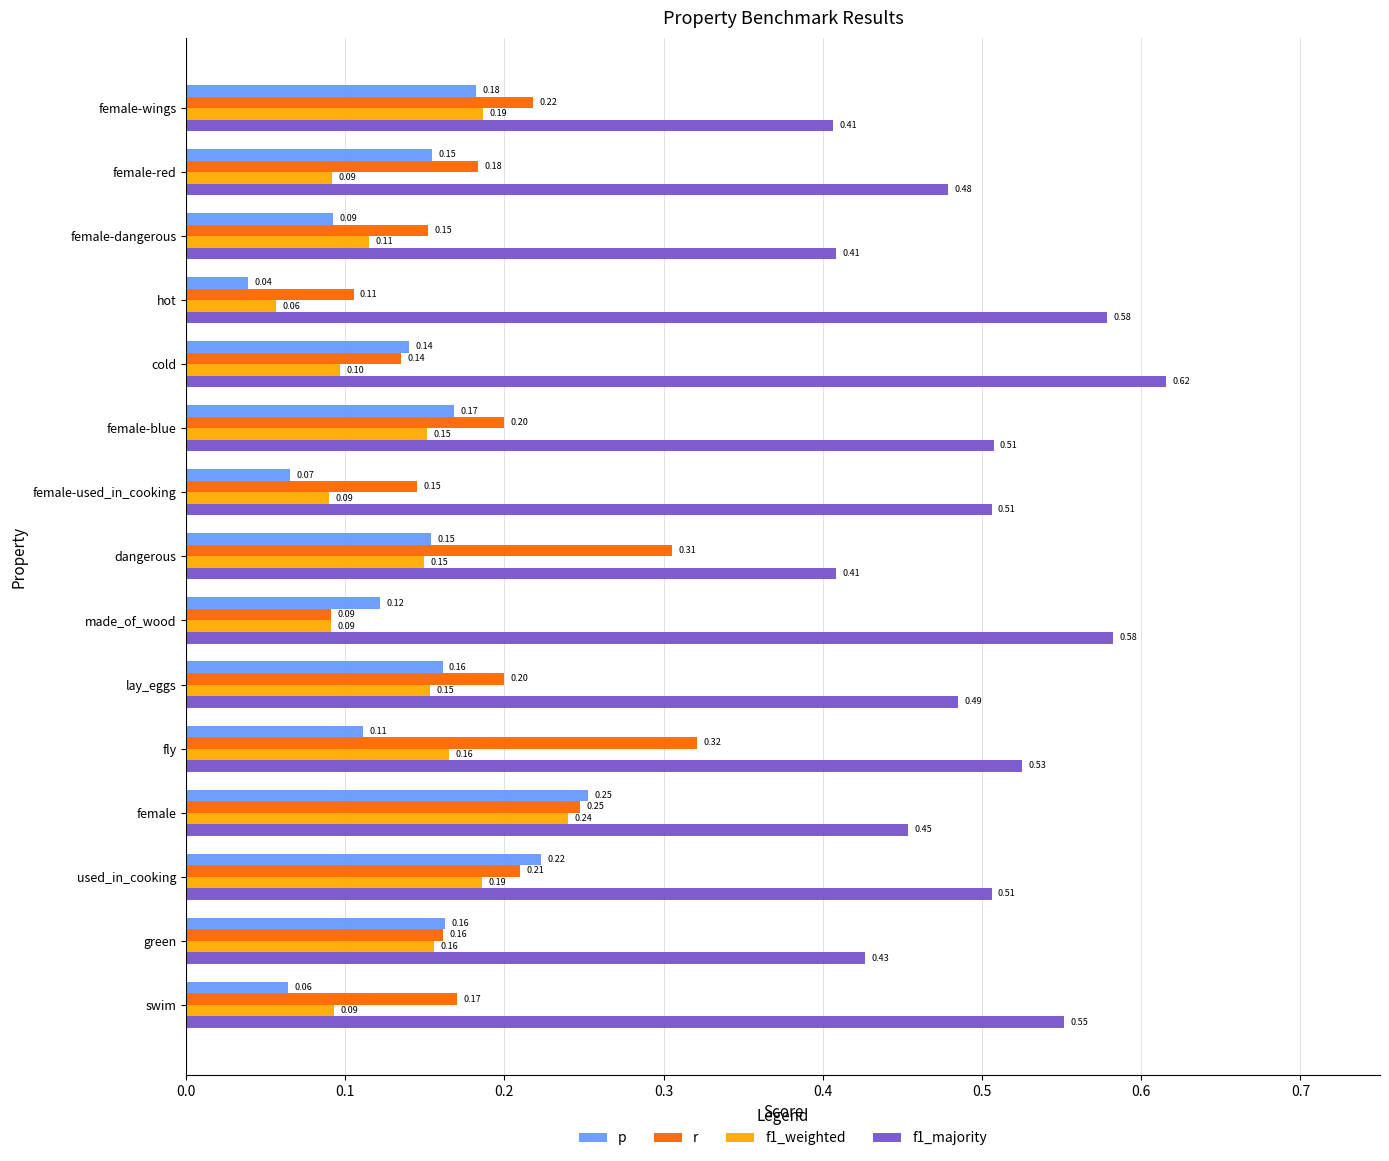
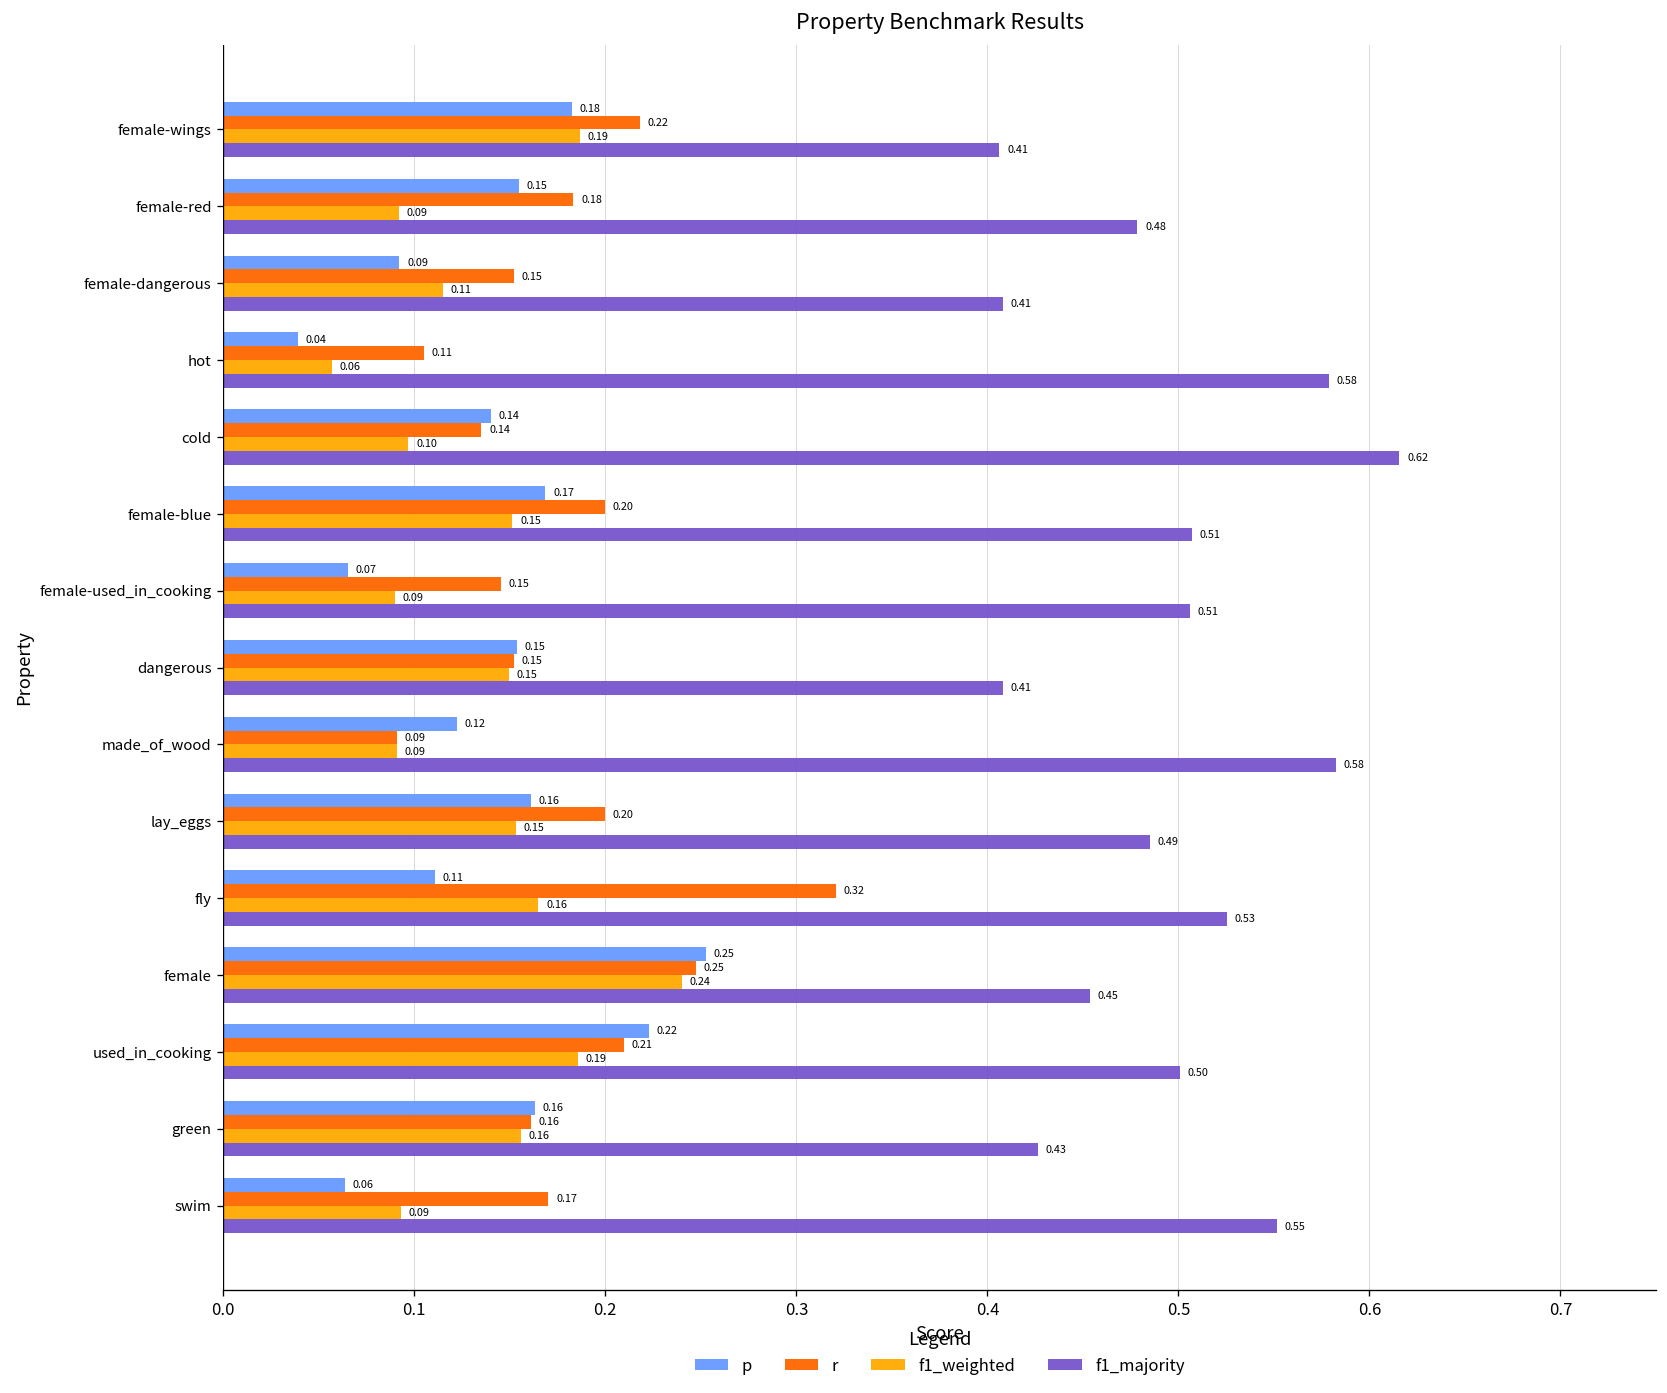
  {
    "p": {
      "female-wings": 0.18,
      "female-red": 0.15,
      "female-dangerous": 0.09,
      "hot": 0.04,
      "cold": 0.14,
      "female-blue": 0.17,
      "female-used_in_cooking": 0.07,
      "dangerous": 0.15,
      "made_of_wood": 0.12,
      "lay_eggs": 0.16,
      "fly": 0.11,
      "female": 0.25,
      "used_in_cooking": 0.22,
      "green": 0.16,
      "swim": 0.06
    },
    "r": {
      "female-wings": 0.22,
      "female-red": 0.18,
      "female-dangerous": 0.15,
      "hot": 0.11,
      "cold": 0.14,
      "female-blue": 0.20,
      "female-used_in_cooking": 0.15,
-     "dangerous": 0.31,
+     "dangerous": 0.15,
      "made_of_wood": 0.09,
      "lay_eggs": 0.20,
      "fly": 0.32,
      "female": 0.25,
      "used_in_cooking": 0.21,
      "green": 0.16,
      "swim": 0.17
    },
    "f1_weighted": {
      "female-wings": 0.19,
      "female-red": 0.09,
      "female-dangerous": 0.11,
      "hot": 0.06,
      "cold": 0.10,
      "female-blue": 0.15,
      "female-used_in_cooking": 0.09,
      "dangerous": 0.15,
      "made_of_wood": 0.09,
      "lay_eggs": 0.15,
      "fly": 0.16,
      "female": 0.24,
      "used_in_cooking": 0.19,
      "green": 0.16,
      "swim": 0.09
    },
    "f1_majority": {
      "female-wings": 0.41,
      "female-red": 0.48,
      "female-dangerous": 0.41,
      "hot": 0.58,
      "cold": 0.62,
      "female-blue": 0.51,
      "female-used_in_cooking": 0.51,
      "dangerous": 0.41,
      "made_of_wood": 0.58,
      "lay_eggs": 0.49,
      "fly": 0.53,
      "female": 0.45,
-     "used_in_cooking": 0.51,
+     "used_in_cooking": 0.50,
      "green": 0.43,
      "swim": 0.55
    }
  }
